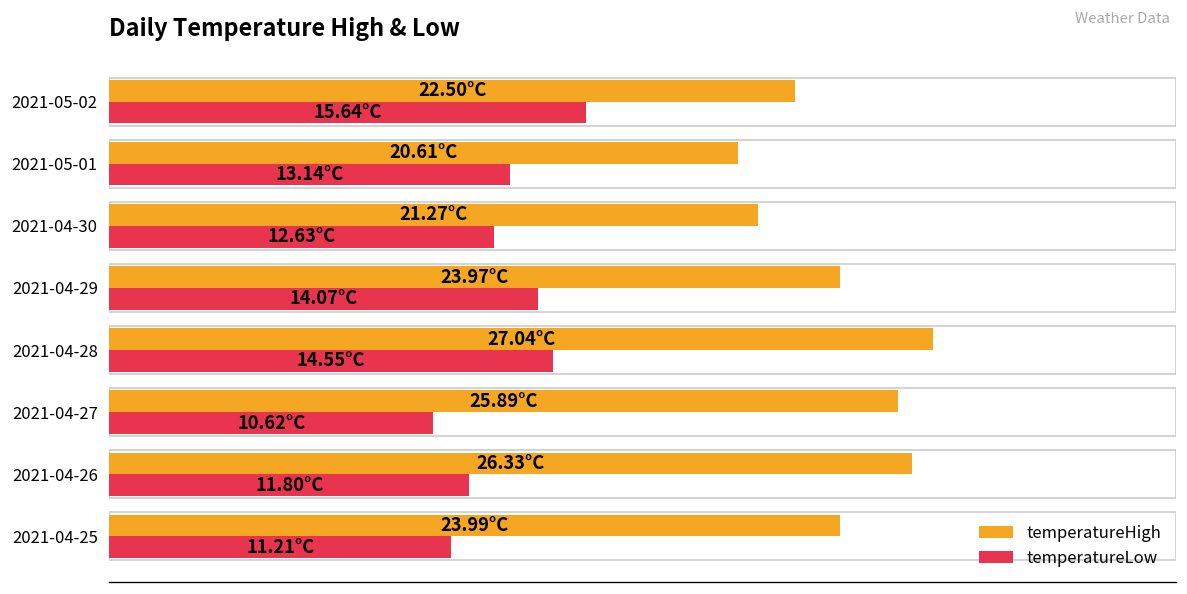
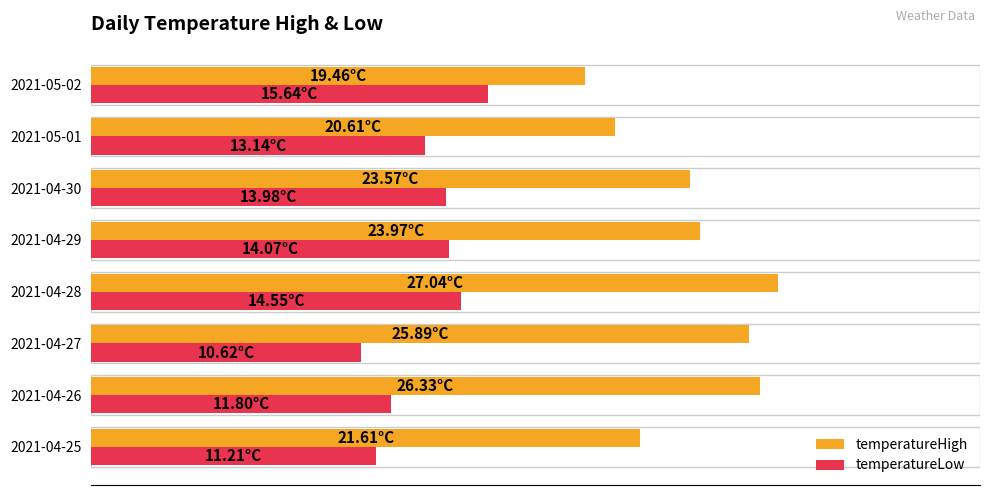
  {
    "temperatureHigh": {
-     "2021-05-02": "22.50°C",
+     "2021-05-02": "19.46°C",
      "2021-05-01": "20.61°C",
-     "2021-04-30": "21.27°C",
+     "2021-04-30": "23.57°C",
      "2021-04-29": "23.97°C",
      "2021-04-28": "27.04°C",
      "2021-04-27": "25.89°C",
      "2021-04-26": "26.33°C",
-     "2021-04-25": "23.99°C"
+     "2021-04-25": "21.61°C"
    },
    "temperatureLow": {
      "2021-05-02": "15.64°C",
      "2021-05-01": "13.14°C",
-     "2021-04-30": "12.63°C",
+     "2021-04-30": "13.98°C",
      "2021-04-29": "14.07°C",
      "2021-04-28": "14.55°C",
      "2021-04-27": "10.62°C",
      "2021-04-26": "11.80°C",
      "2021-04-25": "11.21°C"
    }
  }
